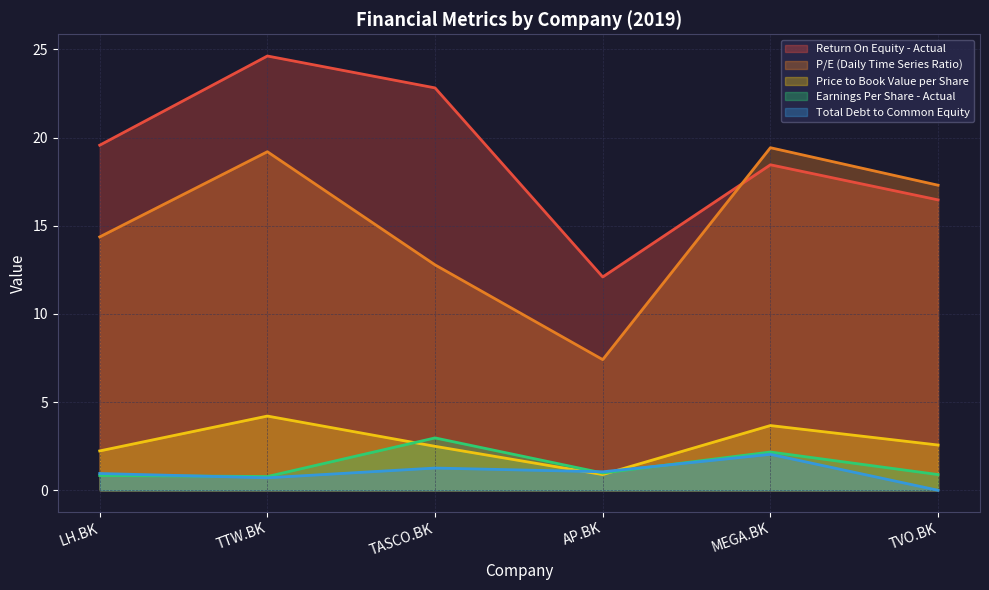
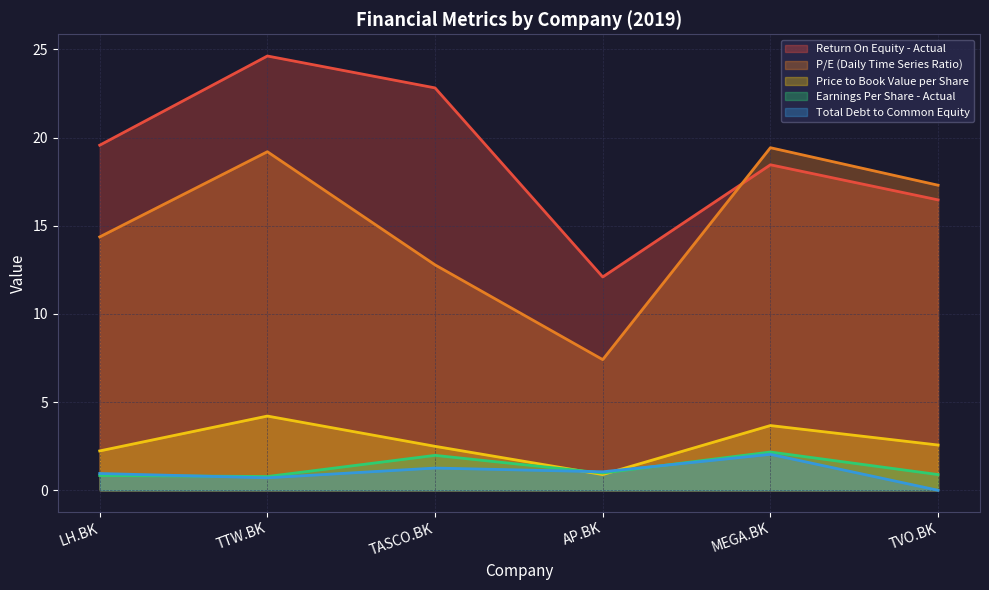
  {
    "Earnings Per Share - Actual": {
-     "TASCO.BK": 3.0,
+     "TASCO.BK": 2.0,
      "TVO.BK": 0.9
    },
    "Total Debt to Common Equity": {
      "TASCO.BK": 1.3,
      "TVO.BK": 0.0
    }
  }
